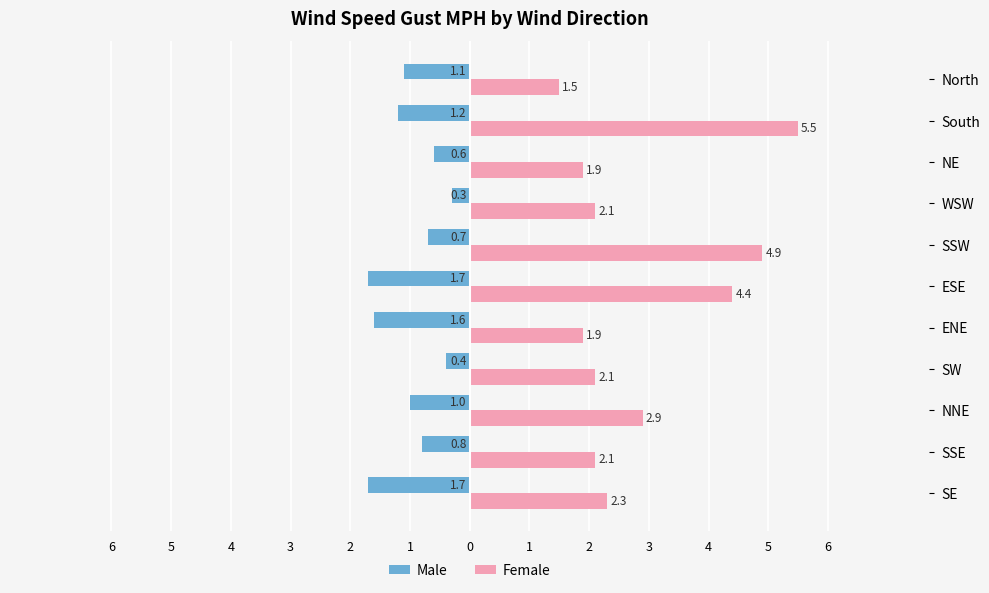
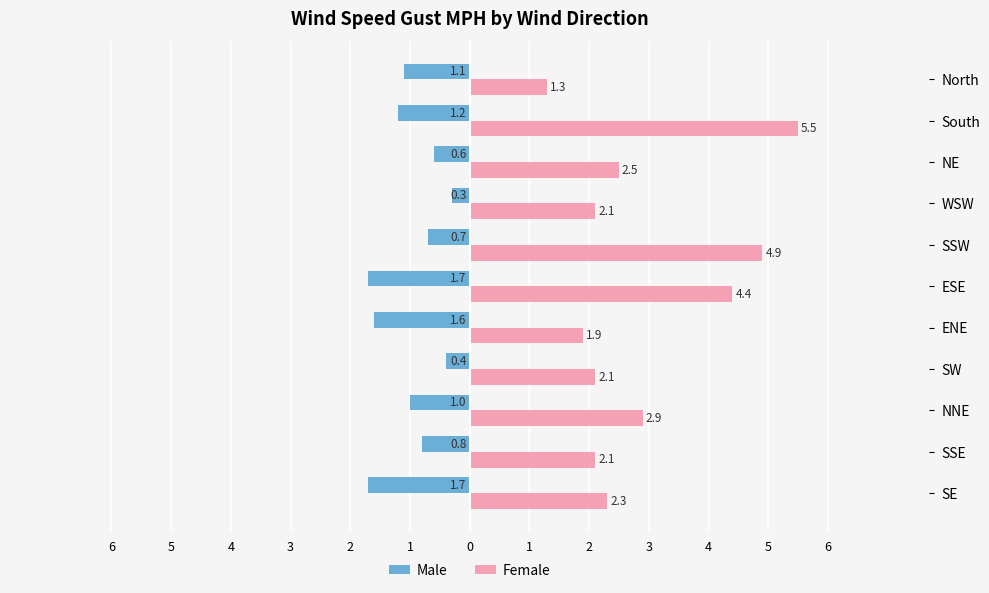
  {
    "Female": {
-     "North": 1.5,
+     "North": 1.3,
      "South": 5.5,
-     "NE": 1.9,
+     "NE": 2.5,
      "WSW": 2.1,
      "SSW": 4.9,
      "ESE": 4.4,
      "ENE": 1.9,
      "SW": 2.1,
      "NNE": 2.9,
      "SSE": 2.1,
      "SE": 2.3
    }
  }
